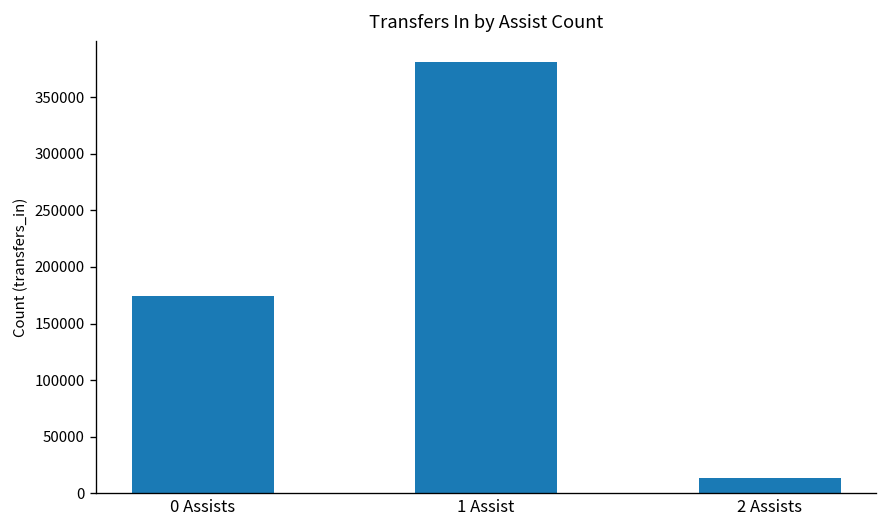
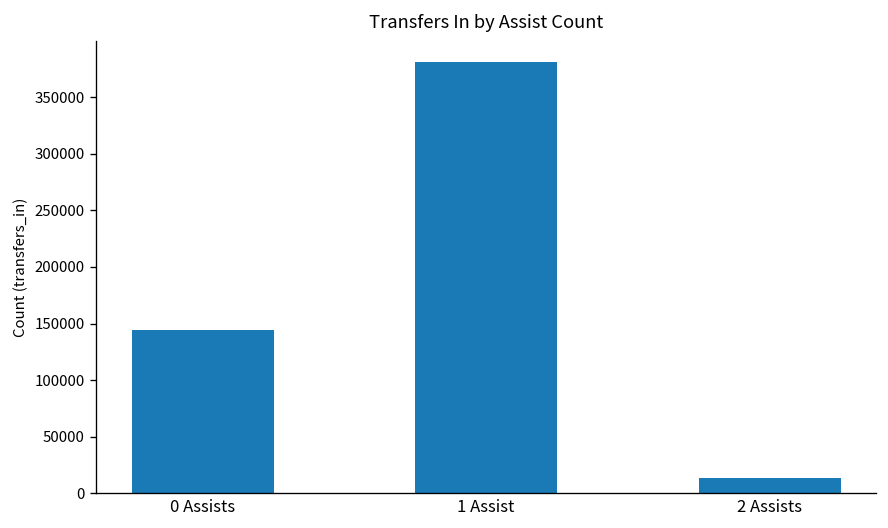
  {
-   "0 Assists": 170000,
+   "0 Assists": 140000,
    "1 Assist": 380000,
    "2 Assists": 10000
  }
